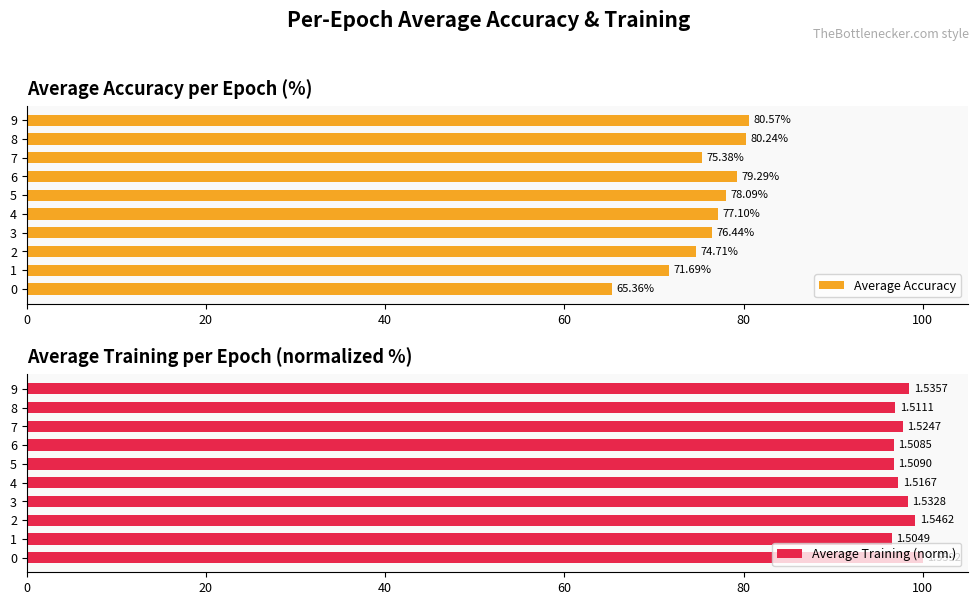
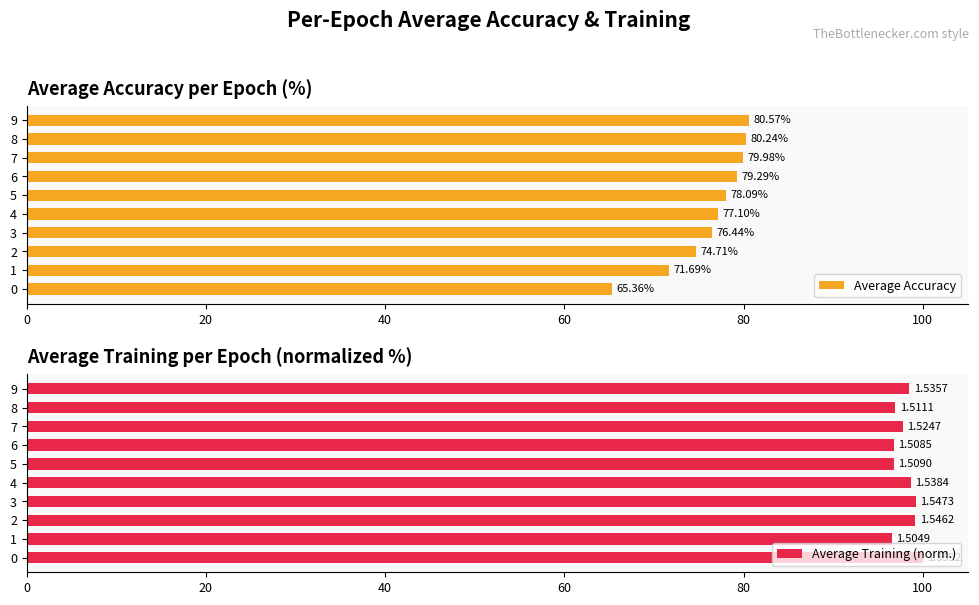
  {
    "Average Accuracy per Epoch (%)": {
      "9": "80.57%",
      "8": "80.24%",
-     "7": "75.38%",
+     "7": "79.98%",
      "6": "79.29%",
      "5": "78.09%",
      "4": "77.10%",
      "3": "76.44%",
      "2": "74.71%",
      "1": "71.69%",
      "0": "65.36%"
    },
    "Average Training per Epoch (normalized %)": {
-     "4": "1.5167",
-     "3": "1.5328"
+     "4": "1.5384",
+     "3": "1.5473"
    }
  }
